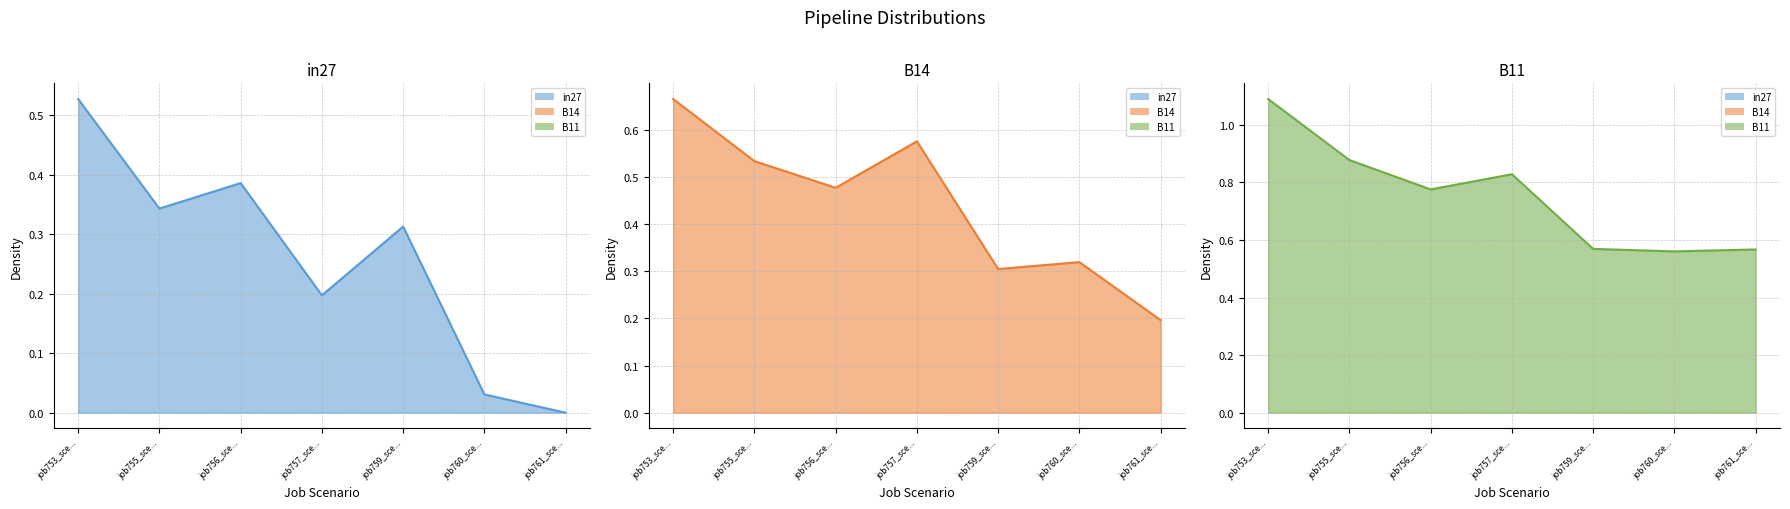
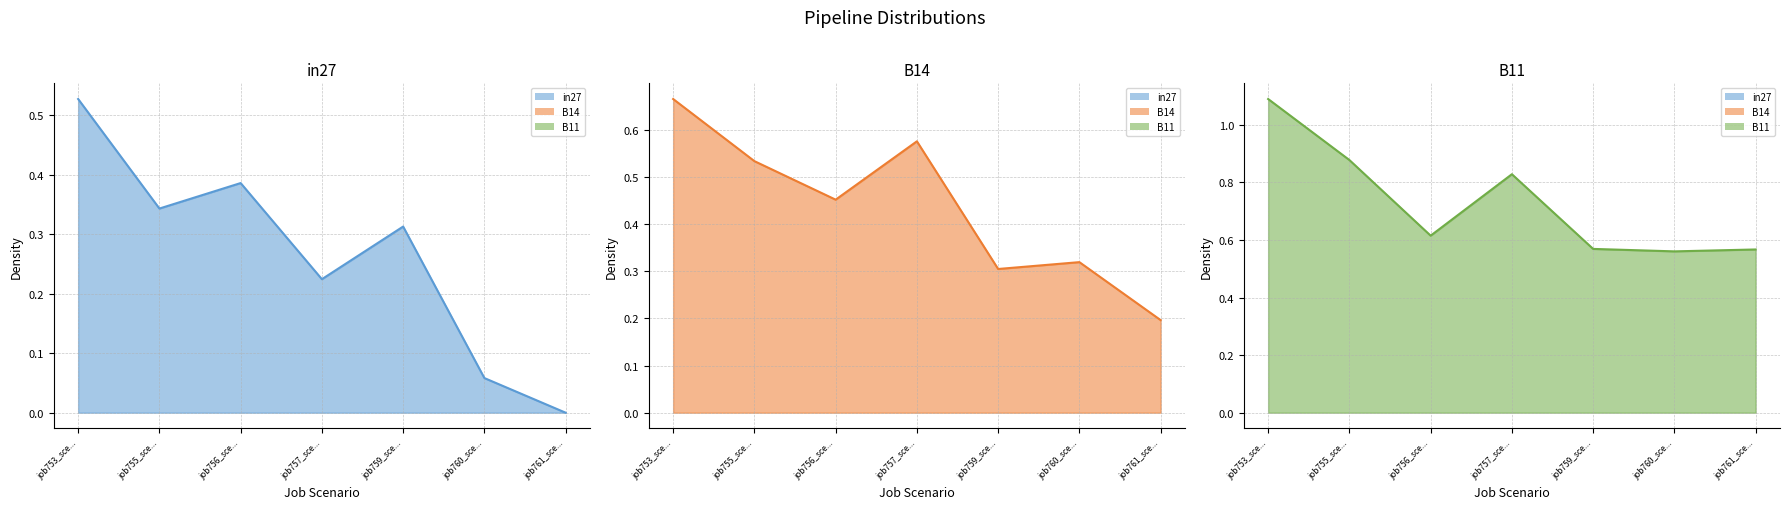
  {
    "in27": {
      "job753_sce...": 0.53,
      "job755_sce...": 0.34,
      "job756_sce...": 0.39,
-     "job757_sce...": 0.20,
+     "job757_sce...": 0.22,
      "job759_sce...": 0.31,
-     "job760_sce...": 0.03,
+     "job760_sce...": 0.06,
      "job761_sce...": 0.00
    },
    "B14": {
      "job753_sce...": 0.67,
      "job755_sce...": 0.53,
-     "job756_sce...": 0.48,
+     "job756_sce...": 0.45,
      "job757_sce...": 0.58,
      "job759_sce...": 0.30,
      "job760_sce...": 0.32,
      "job761_sce...": 0.20
    },
    "B11": {
      "job753_sce...": 1.09,
      "job755_sce...": 0.88,
-     "job756_sce...": 0.78,
+     "job756_sce...": 0.61,
      "job757_sce...": 0.83,
      "job759_sce...": 0.57,
      "job760_sce...": 0.56,
      "job761_sce...": 0.57
    }
  }
